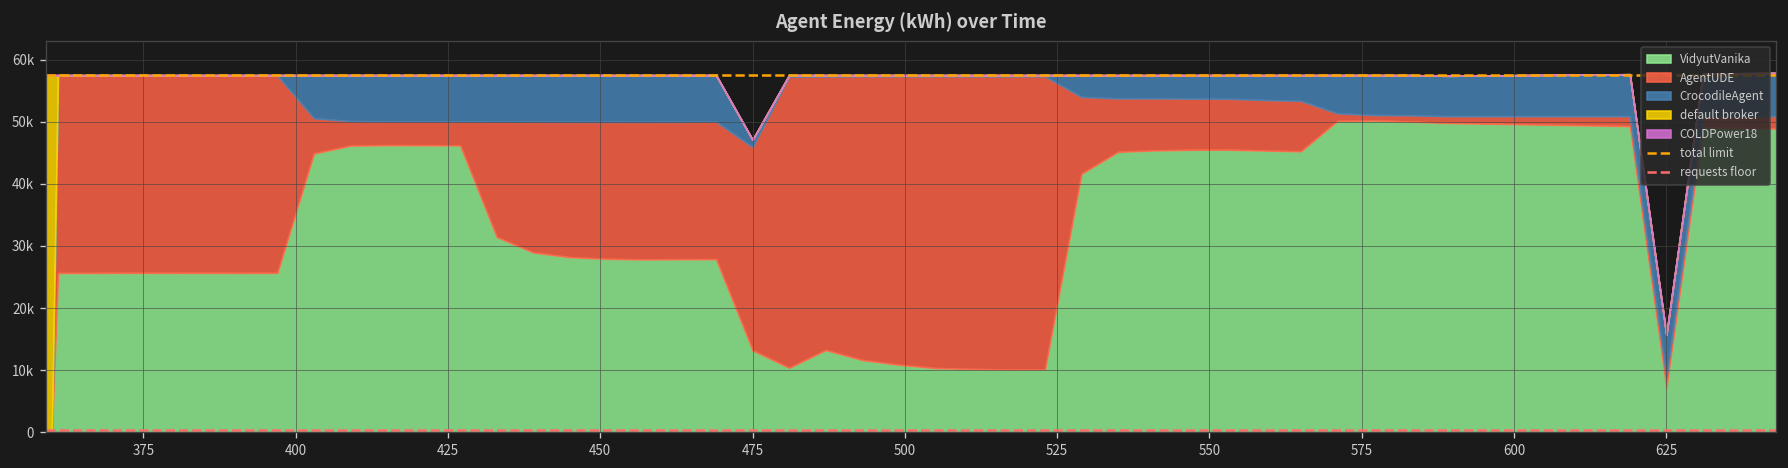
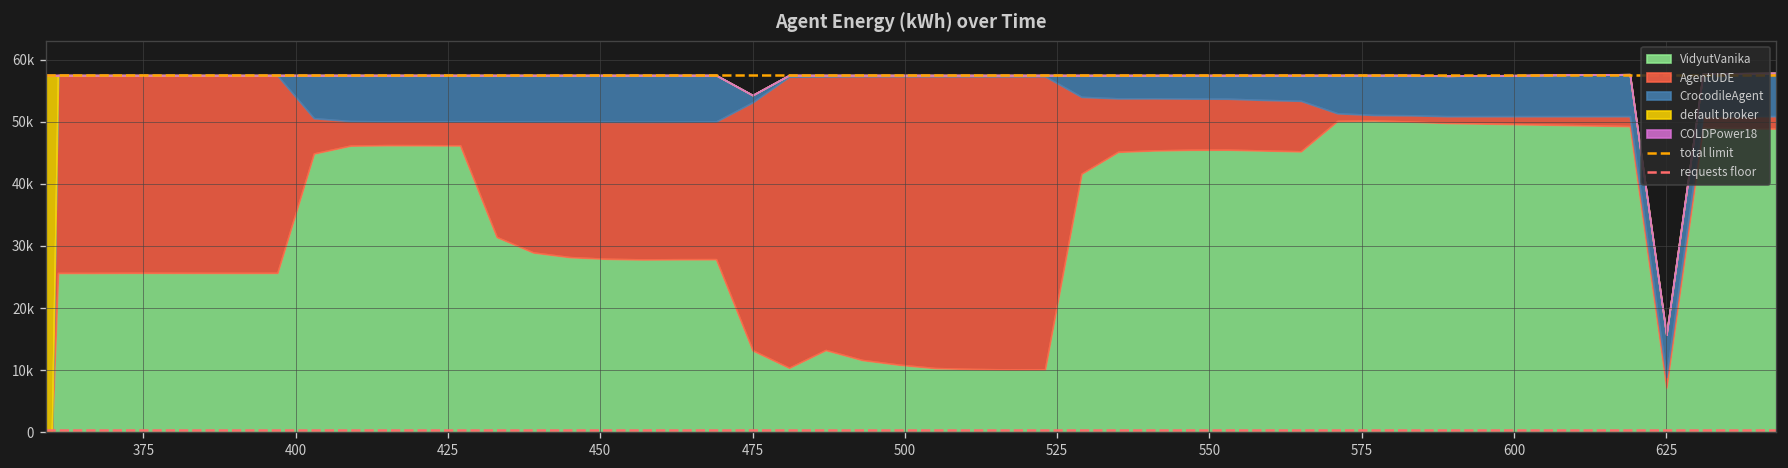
  {
    "VidyutVanika": {
      "475": 13000,
      "625": 7000
    },
    "AgentUDE": {
-     "475": 33000,
+     "475": 40000,
      "625": 2000
    }
  }
